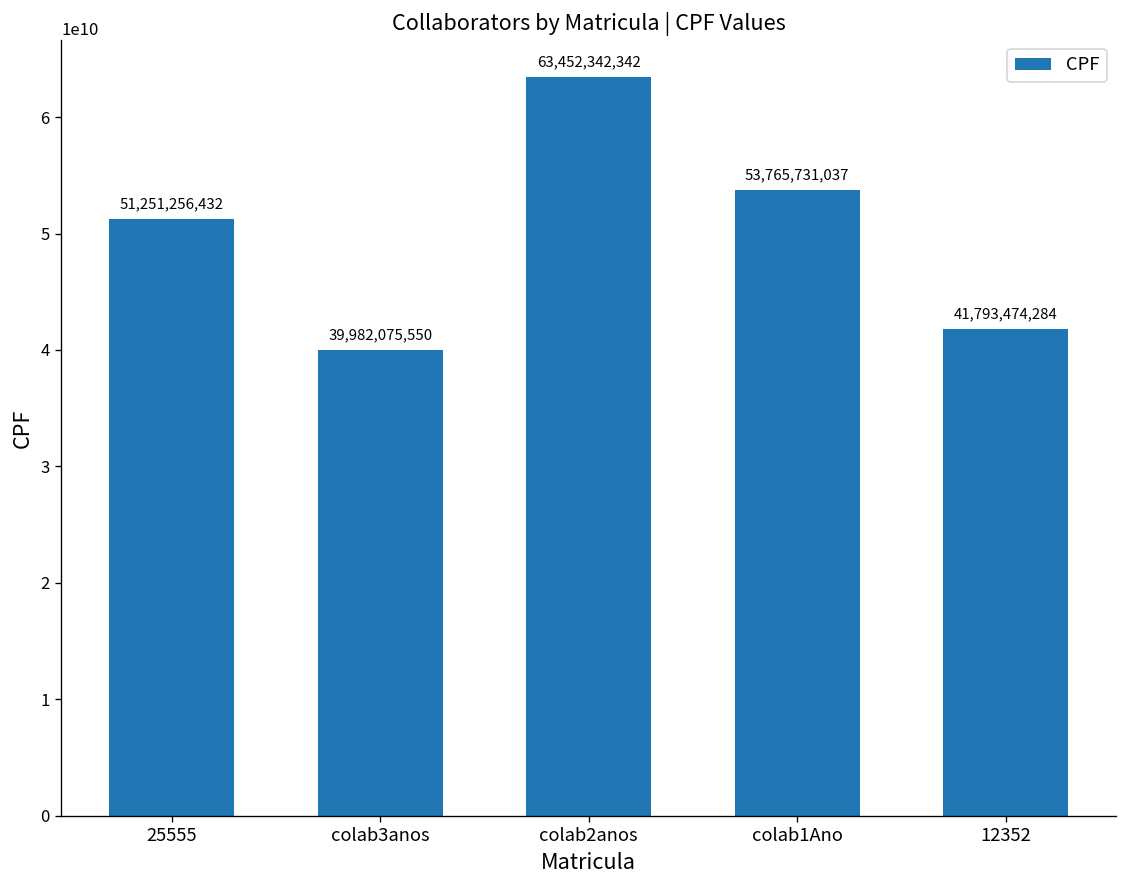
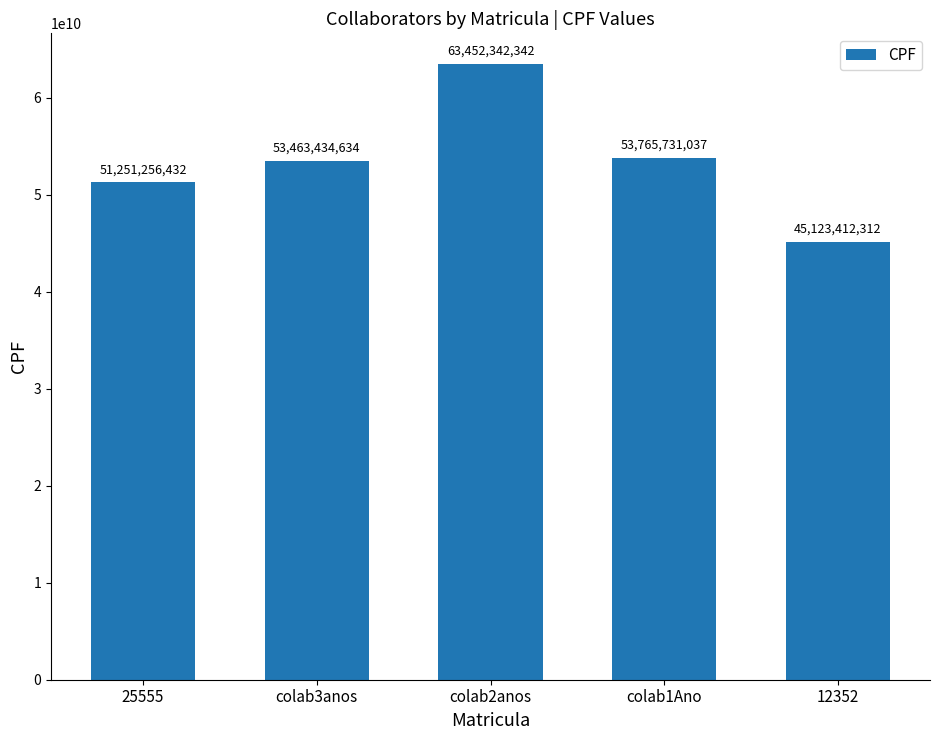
  {
    "25555": "51,251,256,432",
-   "colab3anos": "39,982,075,550",
+   "colab3anos": "53,463,434,634",
    "colab2anos": "63,452,342,342",
    "colab1Ano": "53,765,731,037",
-   "12352": "41,793,474,284"
+   "12352": "45,123,412,312"
  }
